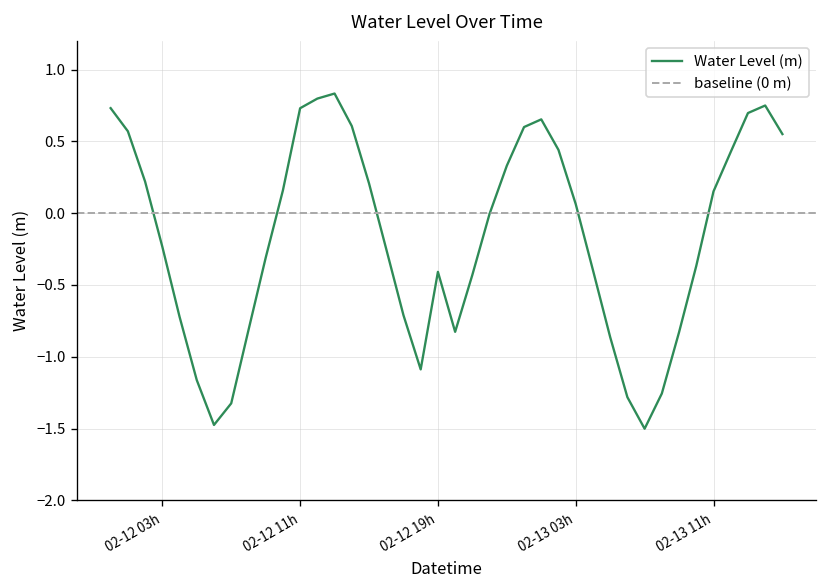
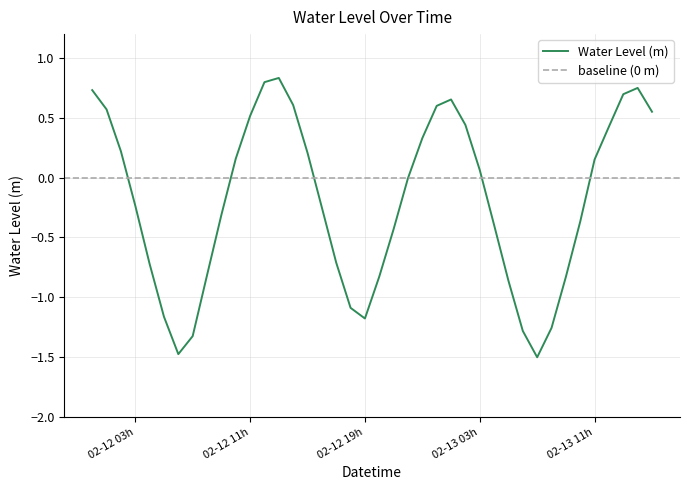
  {
    "02-12 03h": -0.23,
-   "02-12 11h": 0.73,
-   "02-12 19h": -0.41,
+   "02-12 11h": 0.52,
+   "02-12 19h": -1.18,
    "02-13 03h": 0.06,
    "02-13 11h": 0.15
  }
